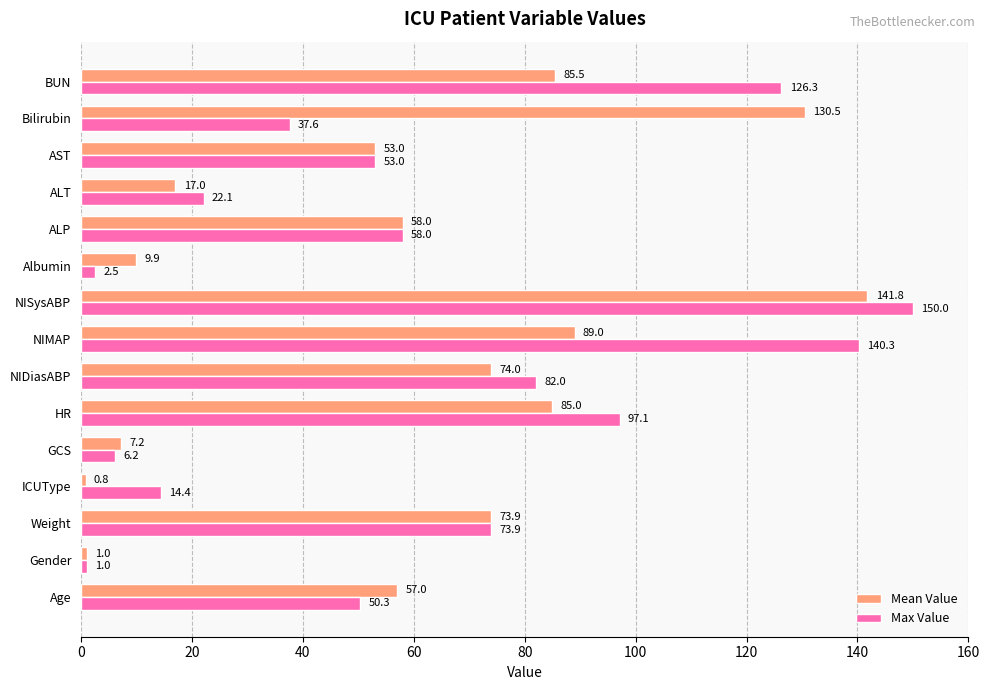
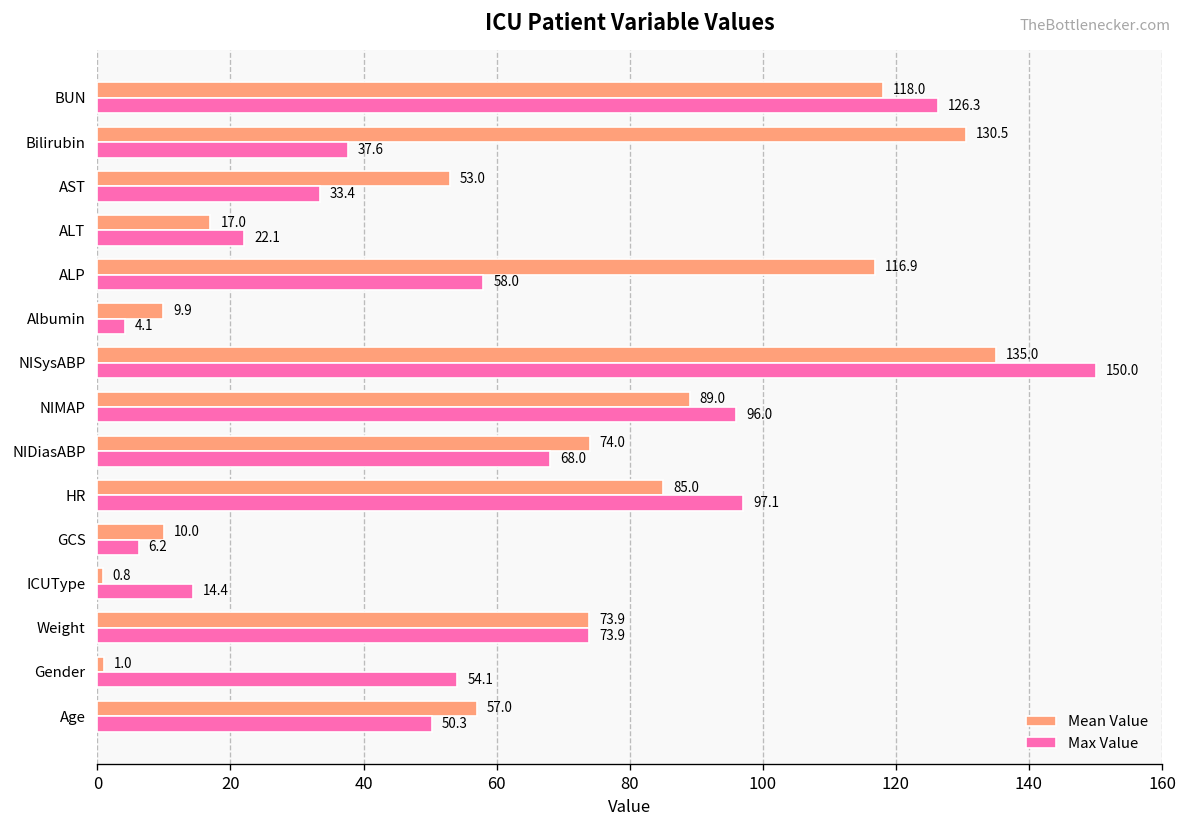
  {
    "Mean Value": {
-     "BUN": 85.5,
+     "BUN": 118.0,
      "Bilirubin": 130.5,
      "AST": 53.0,
      "ALT": 17.0,
-     "ALP": 58.0,
+     "ALP": 116.9,
      "Albumin": 9.9,
-     "NISysABP": 141.8,
+     "NISysABP": 135.0,
      "NIMAP": 89.0,
      "NIDiasABP": 74.0,
      "HR": 85.0,
-     "GCS": 7.2,
+     "GCS": 10.0,
      "ICUType": 0.8,
      "Weight": 73.9,
      "Gender": 1.0,
      "Age": 57.0
    },
    "Max Value": {
      "BUN": 126.3,
      "Bilirubin": 37.6,
-     "AST": 53.0,
+     "AST": 33.4,
      "ALT": 22.1,
      "ALP": 58.0,
-     "Albumin": 2.5,
+     "Albumin": 4.1,
      "NISysABP": 150.0,
-     "NIMAP": 140.3,
-     "NIDiasABP": 82.0,
+     "NIMAP": 96.0,
+     "NIDiasABP": 68.0,
      "HR": 97.1,
      "GCS": 6.2,
      "ICUType": 14.4,
      "Weight": 73.9,
-     "Gender": 1.0,
+     "Gender": 54.1,
      "Age": 50.3
    }
  }
